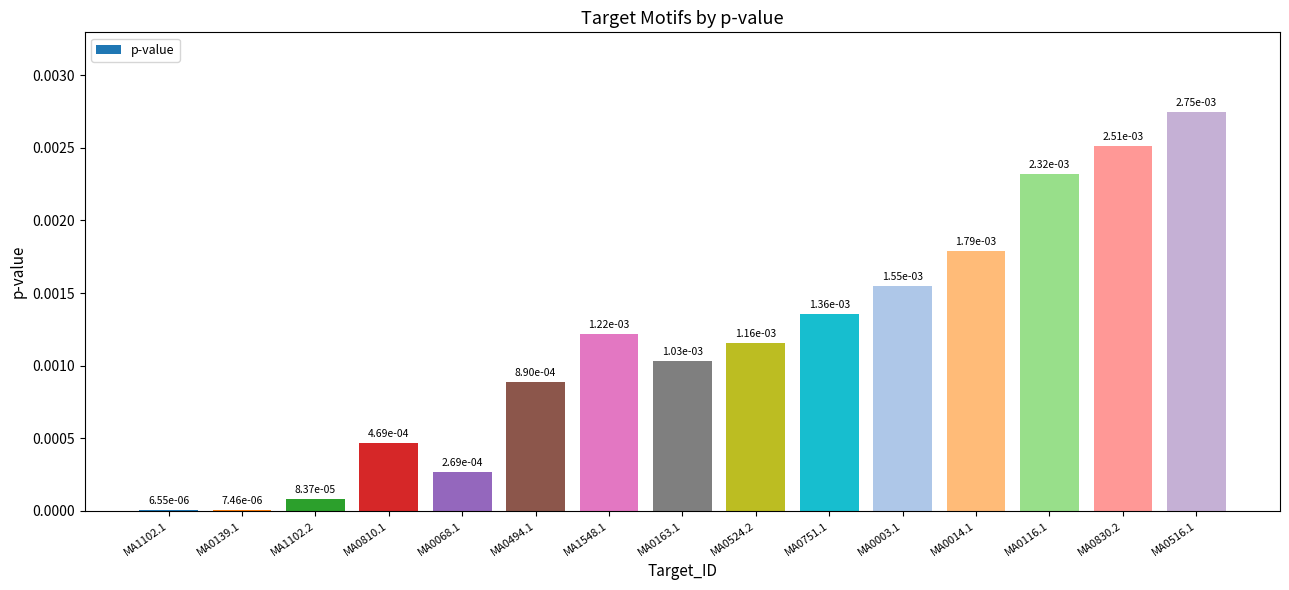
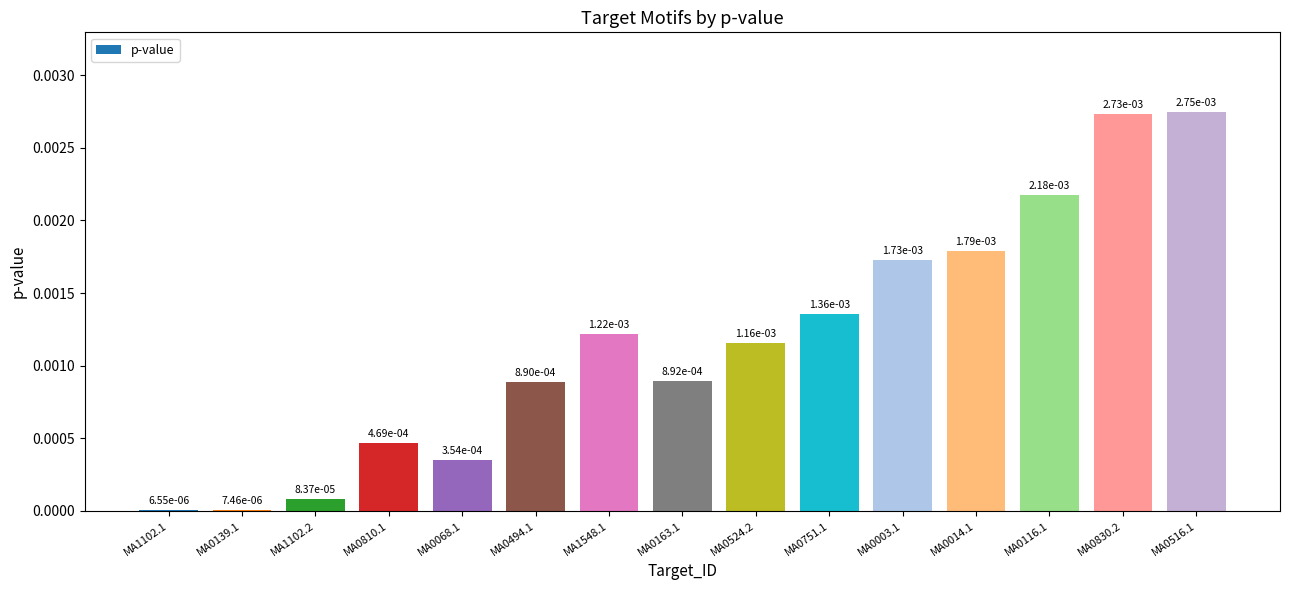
  {
    "MA1102.1": "6.55e-06",
    "MA0139.1": "7.46e-06",
    "MA1102.2": "8.37e-05",
    "MA0810.1": "4.69e-04",
-   "MA0068.1": "2.69e-04",
+   "MA0068.1": "3.54e-04",
    "MA0494.1": "8.90e-04",
    "MA1548.1": "1.22e-03",
-   "MA0163.1": "1.03e-03",
+   "MA0163.1": "8.92e-04",
    "MA0524.2": "1.16e-03",
    "MA0751.1": "1.36e-03",
-   "MA0003.1": "1.55e-03",
+   "MA0003.1": "1.73e-03",
    "MA0014.1": "1.79e-03",
-   "MA0116.1": "2.32e-03",
-   "MA0830.2": "2.51e-03",
+   "MA0116.1": "2.18e-03",
+   "MA0830.2": "2.73e-03",
    "MA0516.1": "2.75e-03"
  }
